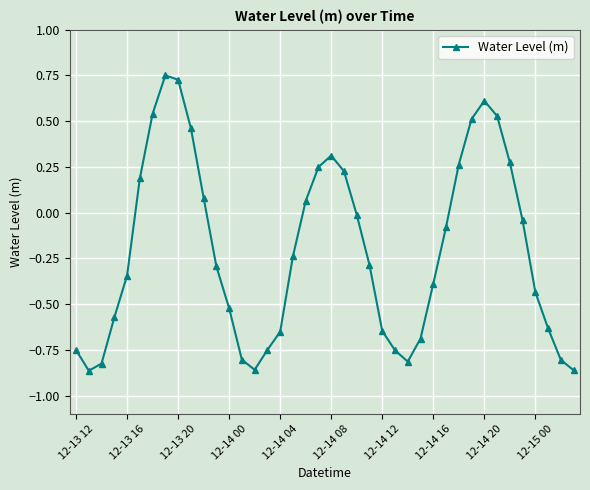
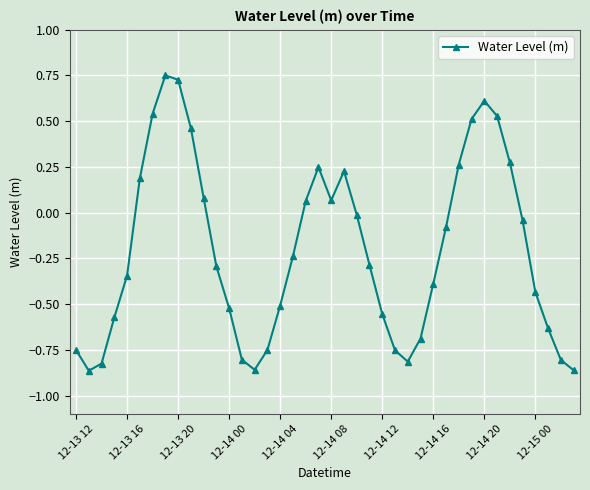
  {
    "12-13 12": -0.75,
    "12-13 16": -0.34,
    "12-13 20": 0.73,
    "12-14 00": -0.52,
-   "12-14 04": -0.65,
-   "12-14 08": 0.31,
-   "12-14 12": -0.65,
+   "12-14 04": -0.51,
+   "12-14 08": 0.07,
+   "12-14 12": -0.55,
    "12-14 16": -0.39,
    "12-14 20": 0.61,
    "12-15 00": -0.43
  }
